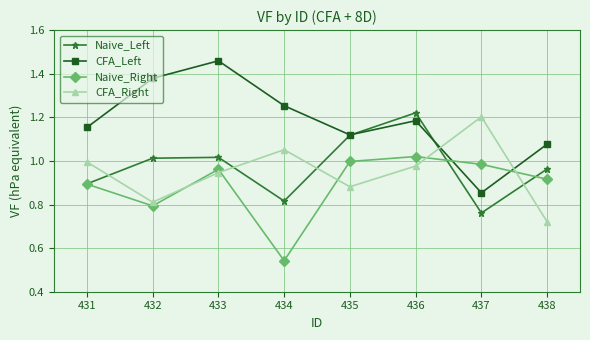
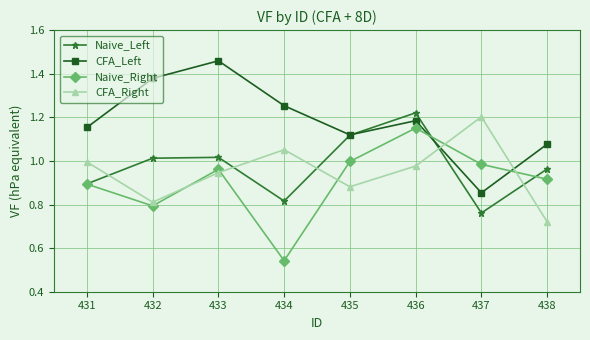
  {
    "Naive_Right": {
      "432": 0.79,
      "433": 0.96,
      "434": 0.54,
      "435": 1.00,
-     "436": 1.02,
+     "436": 1.15,
      "437": 0.98,
      "438": 0.92
    },
    "CFA_Right": {
      "431": 1.00,
      "432": 0.81,
      "433": 0.95,
      "434": 1.05,
      "435": 0.88,
      "436": 0.98,
      "437": 1.20,
      "438": 0.72
    }
  }
